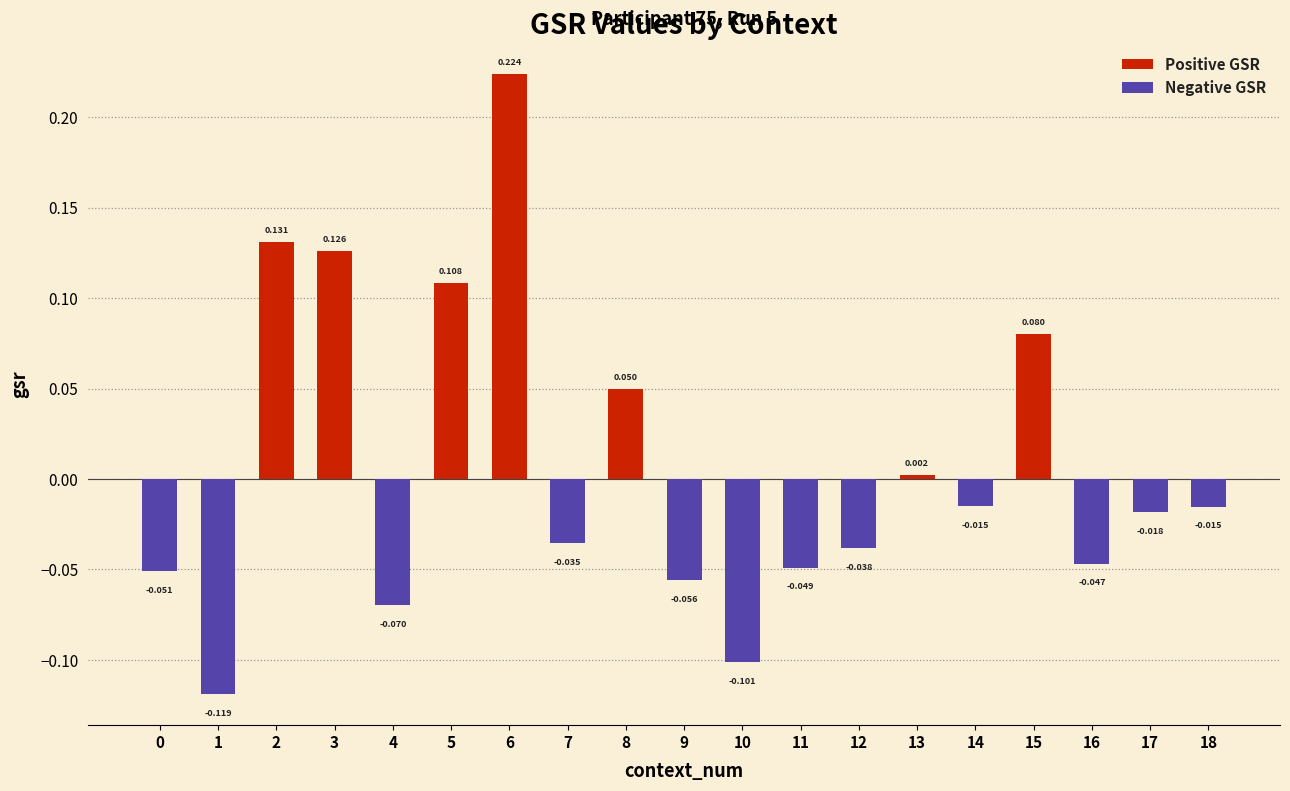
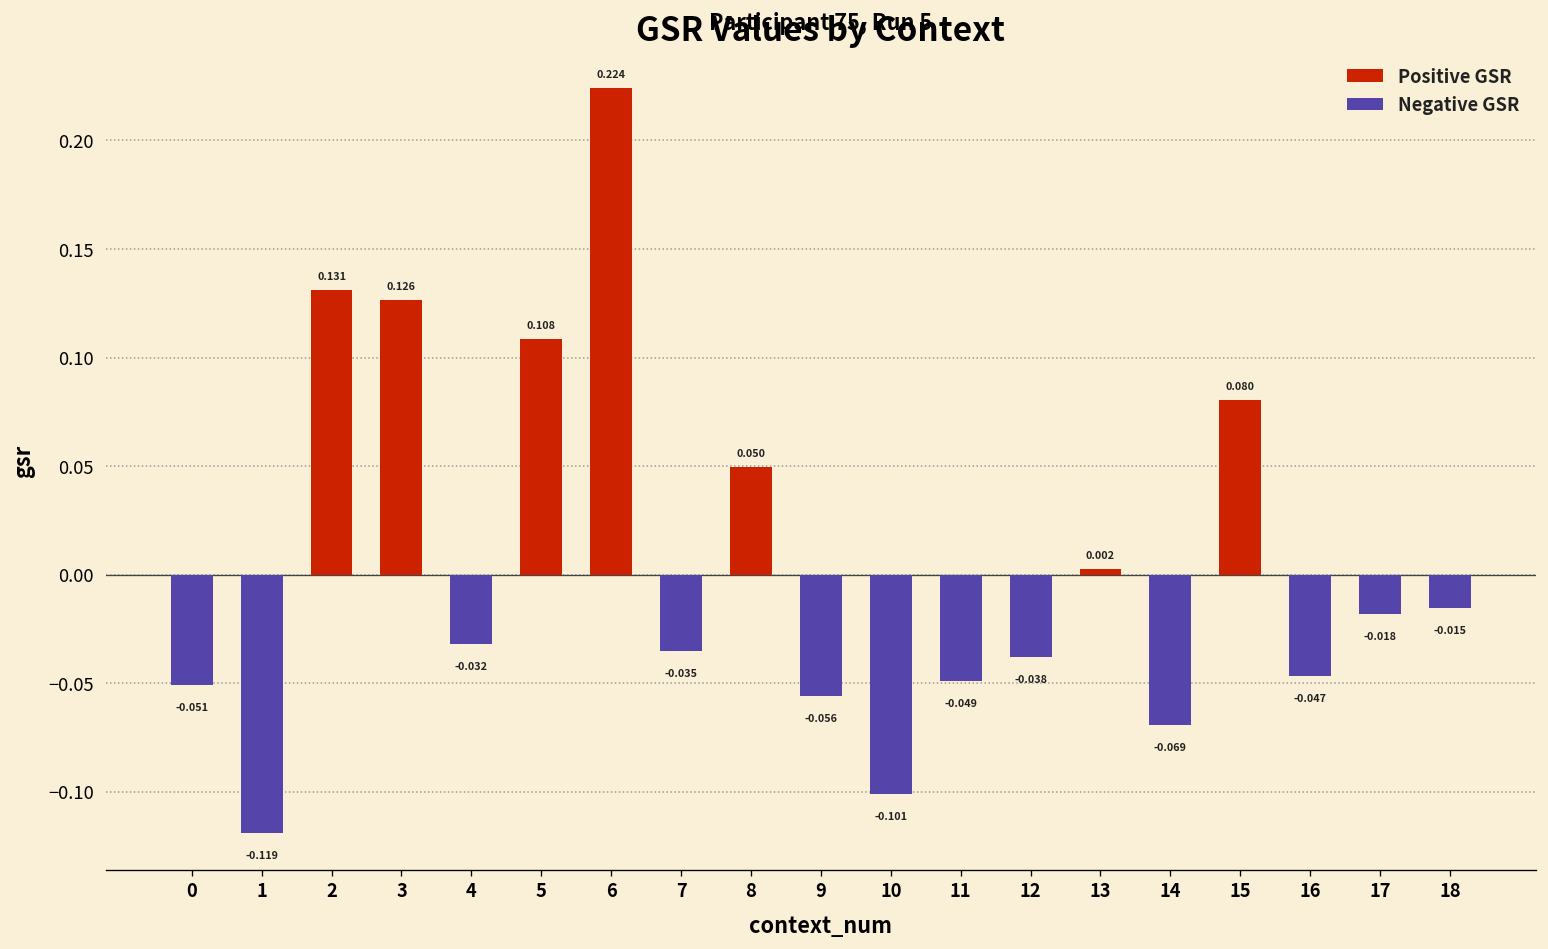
  {
    "Positive GSR": {
      "2": 0.131,
      "3": 0.126,
      "5": 0.108,
      "6": 0.224,
      "8": 0.050,
      "13": 0.002,
      "15": 0.080
    },
    "Negative GSR": {
      "0": -0.051,
      "1": -0.119,
-     "4": -0.070,
+     "4": -0.032,
      "7": -0.035,
      "9": -0.056,
      "10": -0.101,
      "11": -0.049,
      "12": -0.038,
-     "14": -0.015,
+     "14": -0.069,
      "16": -0.047,
      "17": -0.018,
      "18": -0.015
    }
  }
